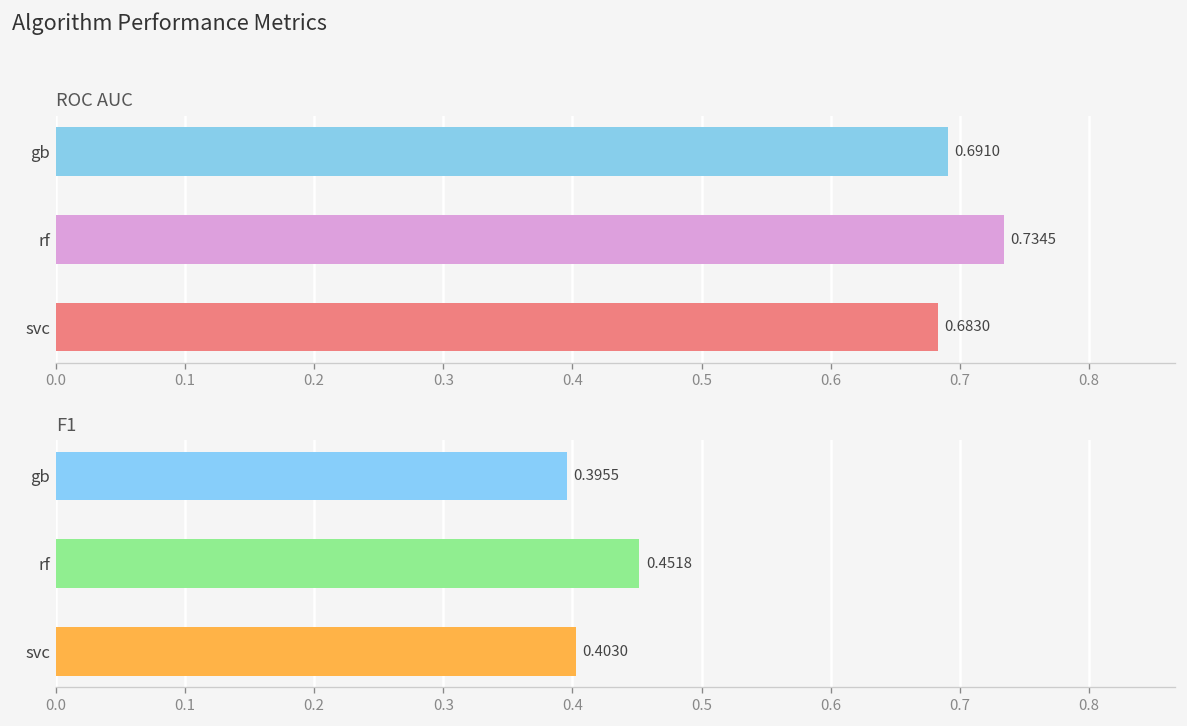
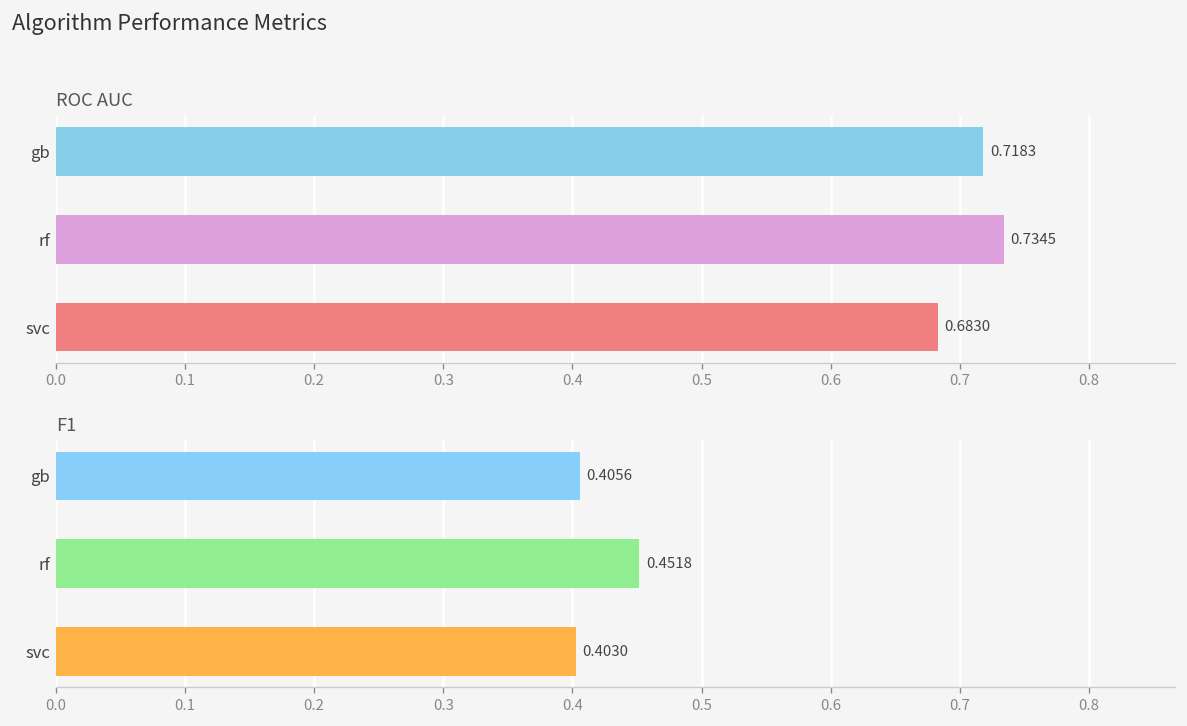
  {
    "ROC AUC": {
-     "gb": 0.6910,
+     "gb": 0.7183,
      "rf": 0.7345,
      "svc": 0.6830
    },
    "F1": {
-     "gb": 0.3955,
+     "gb": 0.4056,
      "rf": 0.4518,
      "svc": 0.4030
    }
  }
